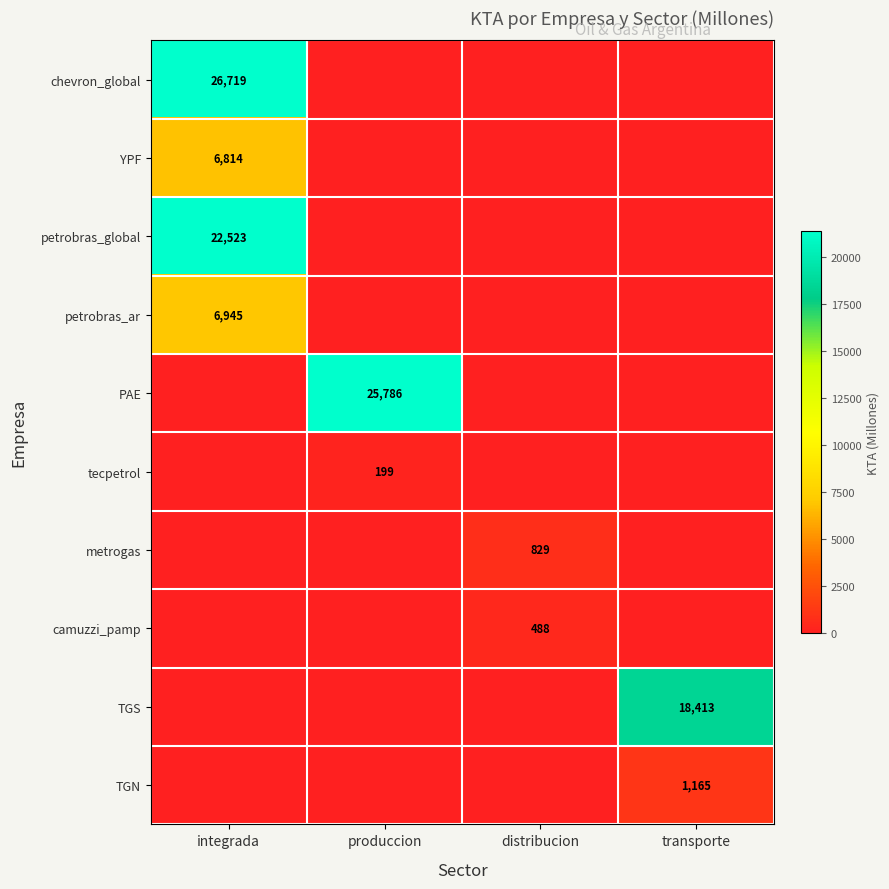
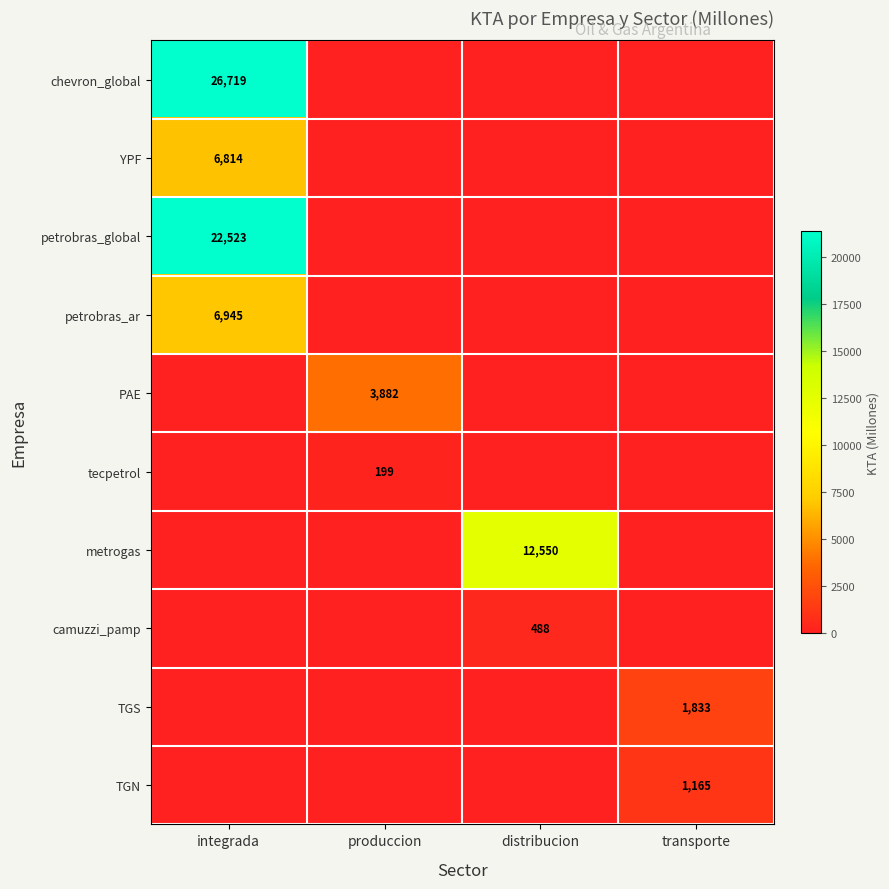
  {
    "chevron_global": {
      "integrada": "26,719"
    },
    "YPF": {
      "integrada": "6,814"
    },
    "petrobras_global": {
      "integrada": "22,523"
    },
    "petrobras_ar": {
      "integrada": "6,945"
    },
    "PAE": {
-     "produccion": "25,786"
+     "produccion": "3,882"
    },
    "tecpetrol": {
      "produccion": "199"
    },
    "metrogas": {
-     "distribucion": "829"
+     "distribucion": "12,550"
    },
    "camuzzi_pamp": {
      "distribucion": "488"
    },
    "TGS": {
-     "transporte": "18,413"
+     "transporte": "1,833"
    },
    "TGN": {
      "transporte": "1,165"
    }
  }
